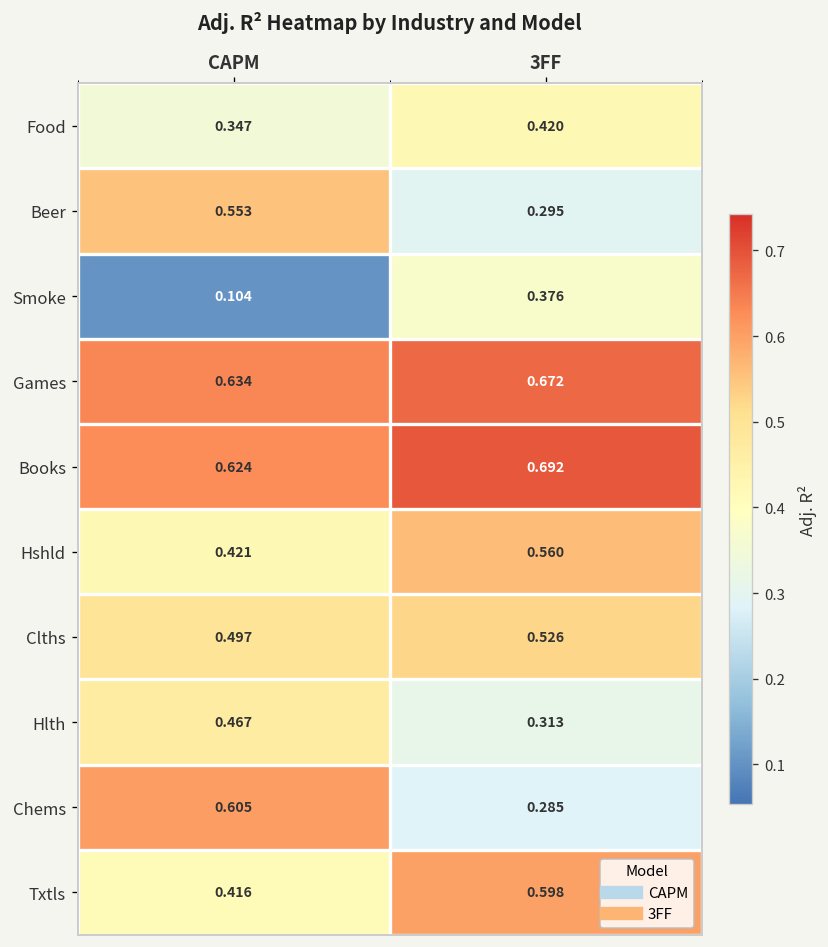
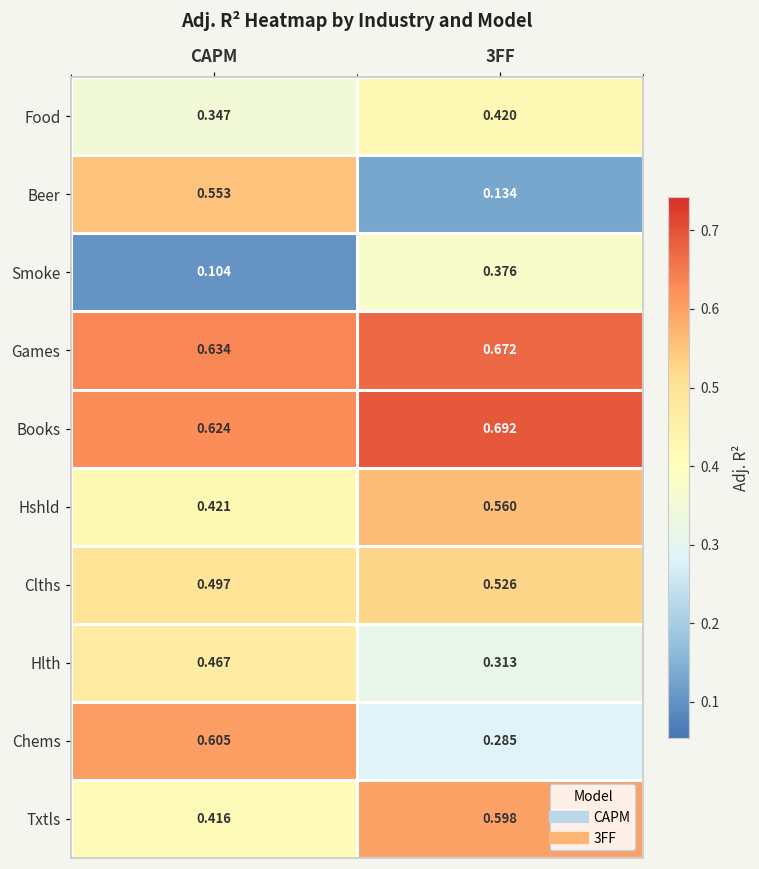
  {
    "Food": {
      "CAPM": 0.347,
      "3FF": 0.420
    },
    "Beer": {
      "CAPM": 0.553,
-     "3FF": 0.295
+     "3FF": 0.134
    },
    "Smoke": {
      "CAPM": 0.104,
      "3FF": 0.376
    },
    "Games": {
      "CAPM": 0.634,
      "3FF": 0.672
    },
    "Books": {
      "CAPM": 0.624,
      "3FF": 0.692
    },
    "Hshld": {
      "CAPM": 0.421,
      "3FF": 0.560
    },
    "Clths": {
      "CAPM": 0.497,
      "3FF": 0.526
    },
    "Hlth": {
      "CAPM": 0.467,
      "3FF": 0.313
    },
    "Chems": {
      "CAPM": 0.605,
      "3FF": 0.285
    },
    "Txtls": {
      "CAPM": 0.416,
      "3FF": 0.598
    }
  }
